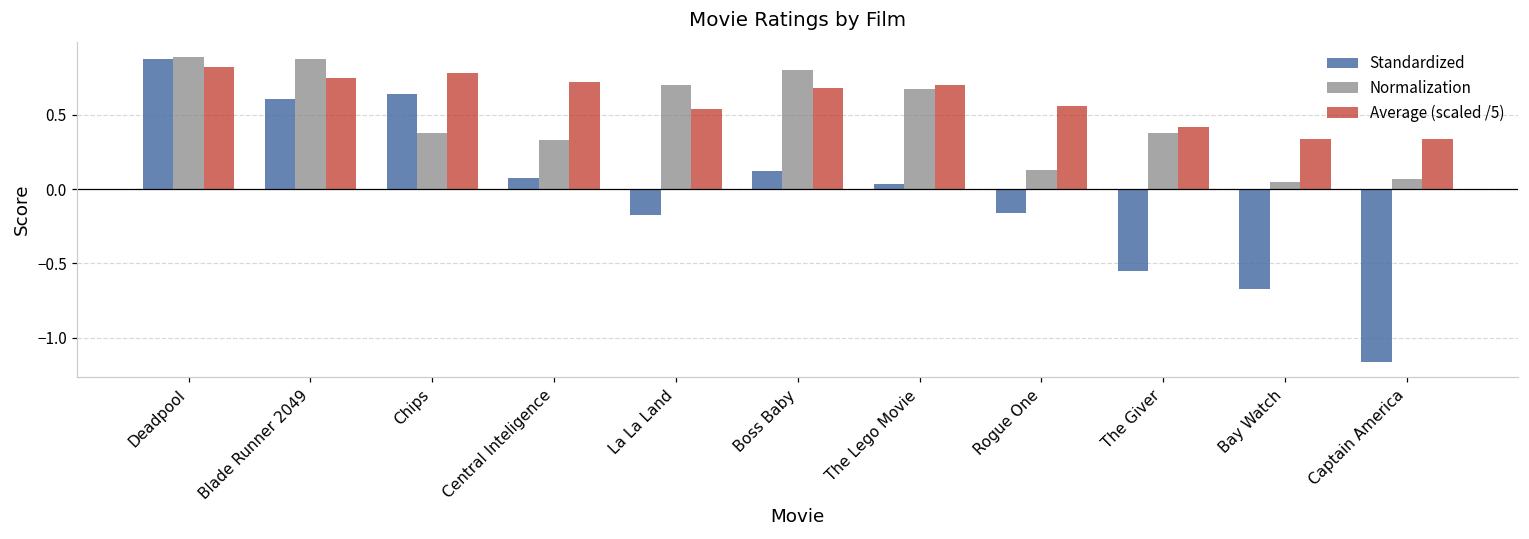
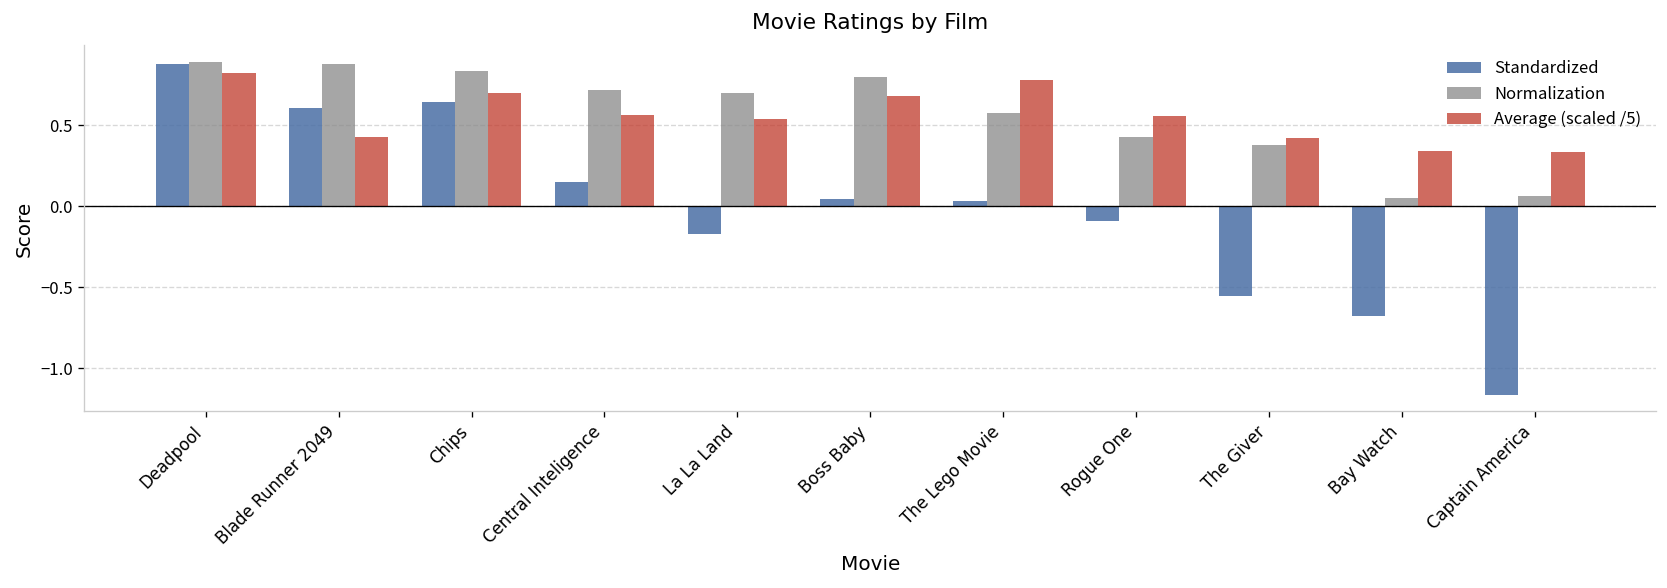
  {
    "Standardized": {
      "Deadpool": 0.88,
      "Blade Runner 2049": 0.60,
      "Chips": 0.64,
-     "Central Inteligence": 0.07,
+     "Central Inteligence": 0.15,
      "La La Land": -0.17,
-     "Boss Baby": 0.12,
+     "Boss Baby": 0.04,
      "The Lego Movie": 0.03,
-     "Rogue One": -0.16,
+     "Rogue One": -0.09,
      "The Giver": -0.55,
      "Bay Watch": -0.68,
      "Captain America": -1.16
    },
    "Normalization": {
      "Deadpool": 0.89,
      "Blade Runner 2049": 0.88,
-     "Chips": 0.38,
-     "Central Inteligence": 0.33,
+     "Chips": 0.83,
+     "Central Inteligence": 0.72,
      "La La Land": 0.70,
      "Boss Baby": 0.80,
-     "The Lego Movie": 0.67,
-     "Rogue One": 0.13,
+     "The Lego Movie": 0.58,
+     "Rogue One": 0.43,
      "The Giver": 0.37,
      "Bay Watch": 0.05,
      "Captain America": 0.07
    },
    "Average (scaled /5)": {
      "Deadpool": 0.82,
-     "Blade Runner 2049": 0.75,
-     "Chips": 0.78,
-     "Central Inteligence": 0.72,
+     "Blade Runner 2049": 0.43,
+     "Chips": 0.70,
+     "Central Inteligence": 0.56,
      "La La Land": 0.54,
      "Boss Baby": 0.68,
-     "The Lego Movie": 0.70,
+     "The Lego Movie": 0.78,
      "Rogue One": 0.56,
      "The Giver": 0.42,
      "Bay Watch": 0.34,
      "Captain America": 0.33
    }
  }
